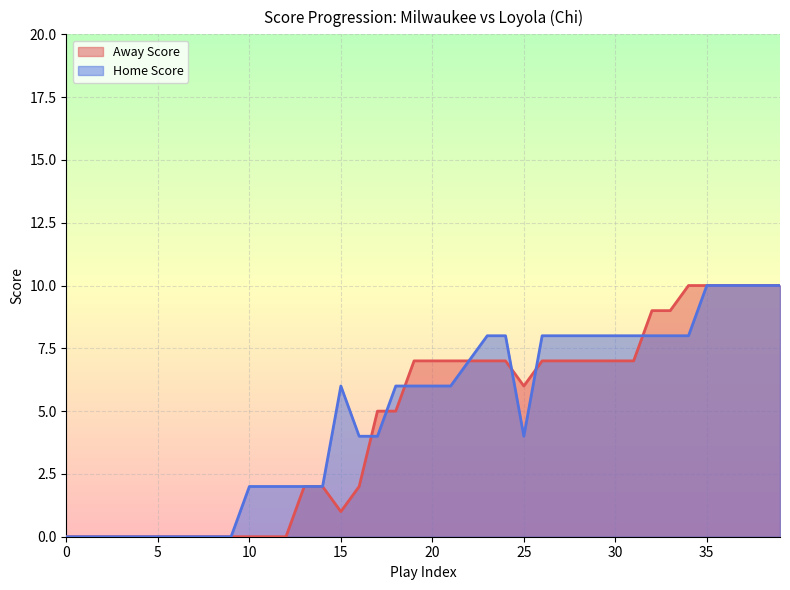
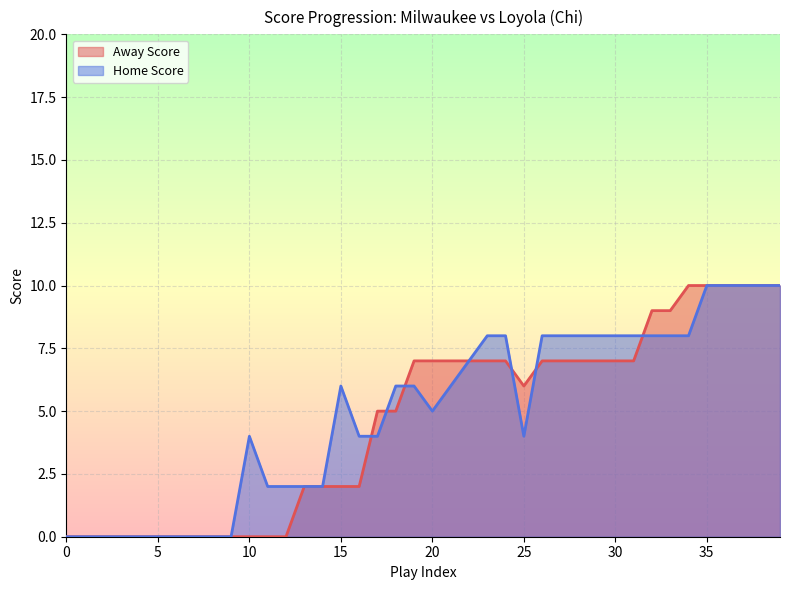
  {
    "Away Score": {
      "10": 0,
-     "15": 1,
+     "15": 2,
      "20": 7,
      "25": 6,
      "30": 7
    },
    "Home Score": {
-     "10": 2,
+     "10": 4,
      "15": 6,
-     "20": 6,
+     "20": 5,
      "25": 4,
      "30": 8
    }
  }
